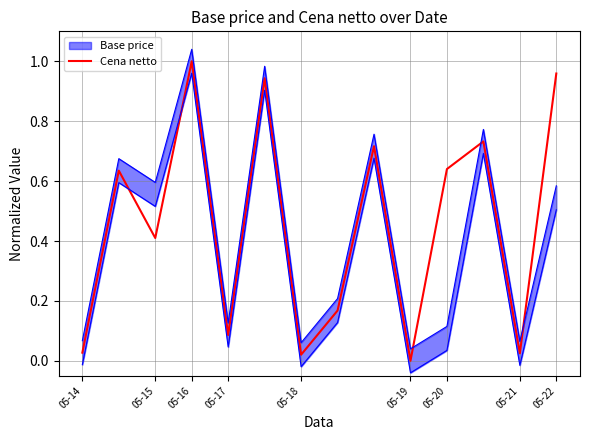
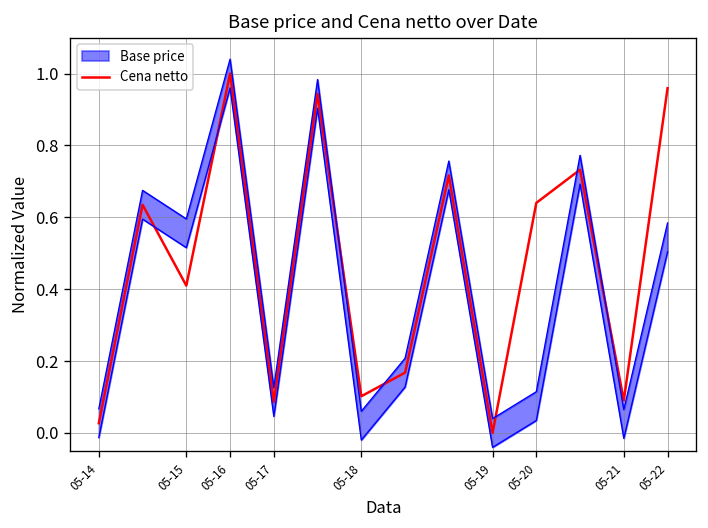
  {
    "Cena netto": {
      "05-14": 0.03,
      "05-15": 0.41,
      "05-16": 1.00,
      "05-17": 0.09,
-     "05-18": 0.02,
+     "05-18": 0.10,
      "05-19": 0.00,
      "05-20": 0.64,
-     "05-21": 0.02,
+     "05-21": 0.09,
      "05-22": 0.96
    }
  }
